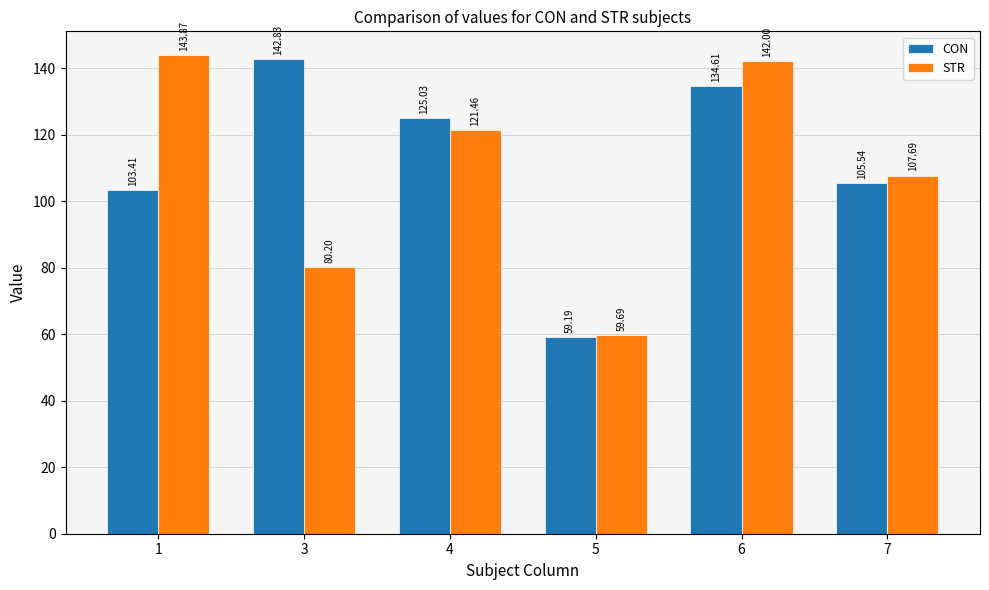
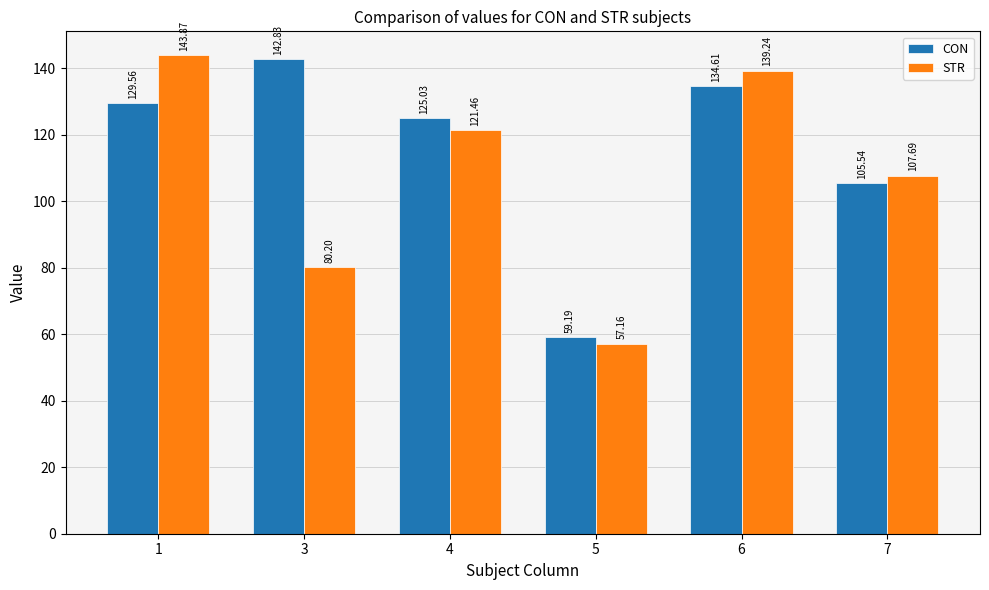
  {
    "CON": {
-     "1": 103.41,
+     "1": 129.56,
      "3": 142.83,
      "4": 125.03,
      "5": 59.19,
      "6": 134.61,
      "7": 105.54
    },
    "STR": {
      "1": 143.87,
      "3": 80.20,
      "4": 121.46,
-     "5": 59.69,
-     "6": 142.00,
+     "5": 57.16,
+     "6": 139.24,
      "7": 107.69
    }
  }
